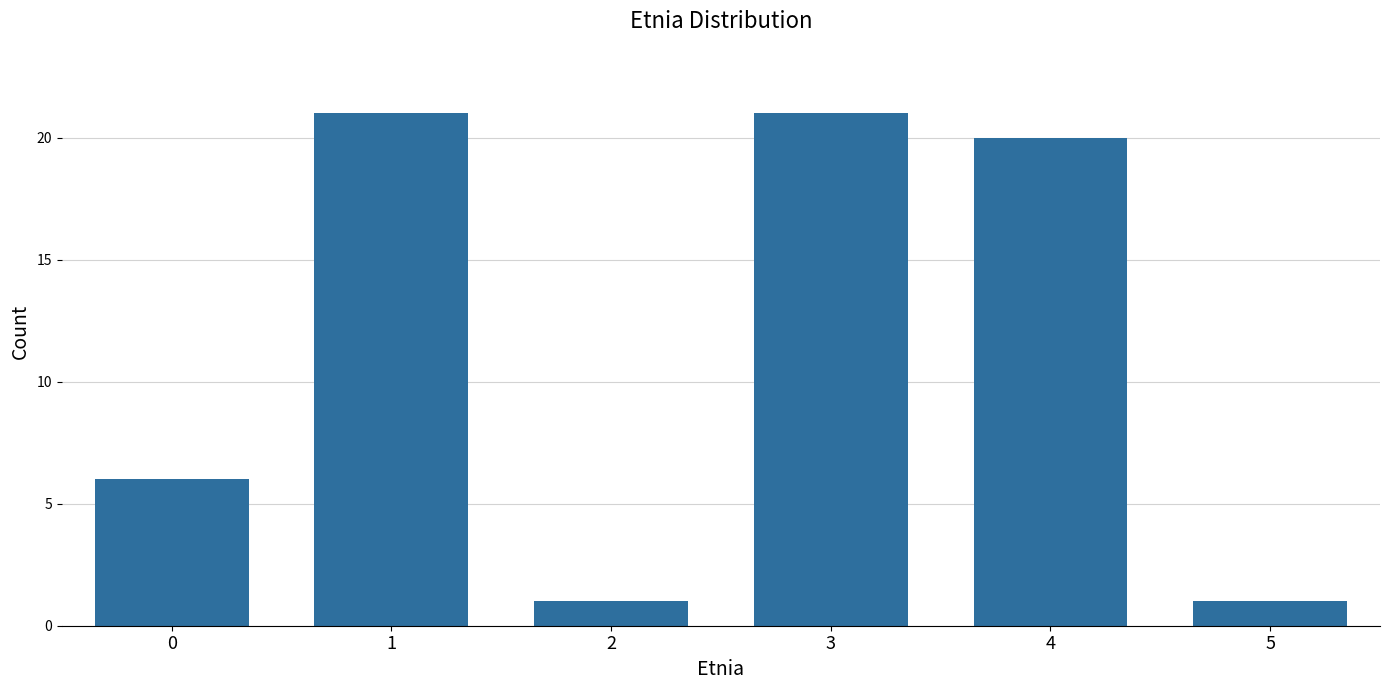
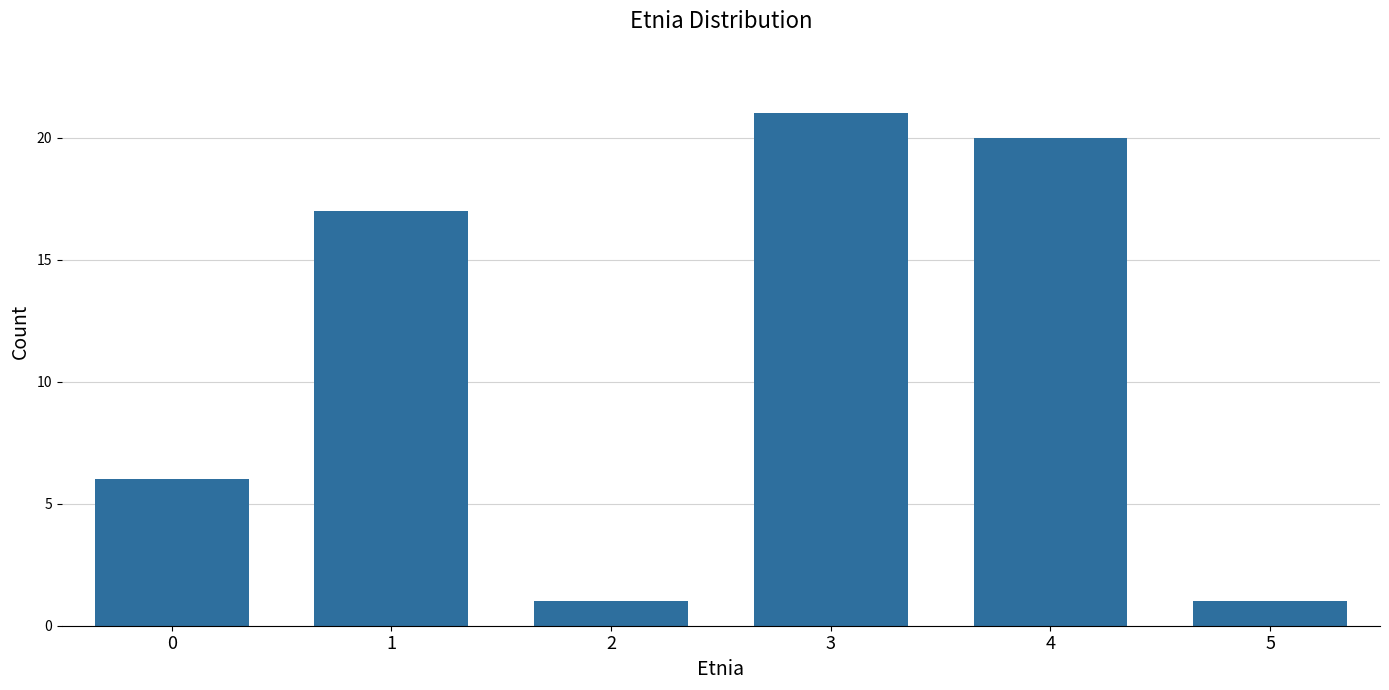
  {
    "0": 6,
-   "1": 21,
+   "1": 17,
    "2": 1,
    "3": 21,
    "4": 20,
    "5": 1
  }
